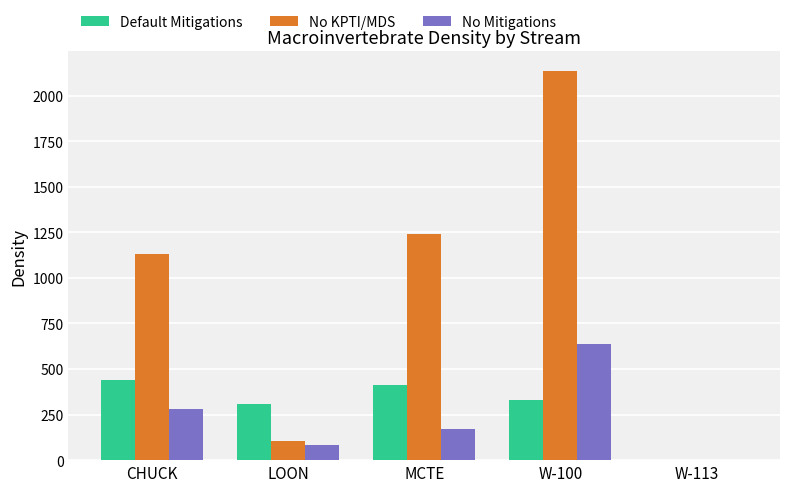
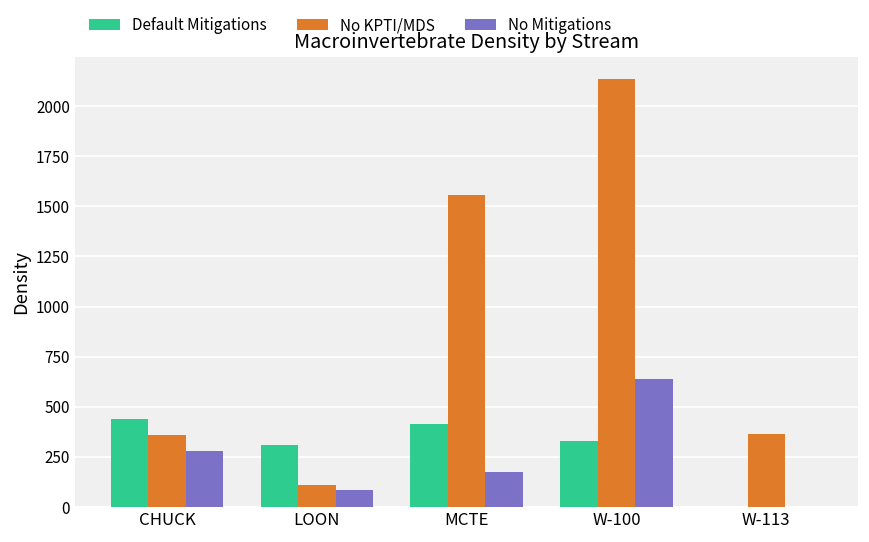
  {
    "Default Mitigations": {
      "CHUCK": 440,
      "LOON": 310,
      "MCTE": 410,
      "W-100": 330,
      "W-113": 0
    },
    "No KPTI/MDS": {
-     "CHUCK": 1130,
+     "CHUCK": 360,
      "LOON": 110,
-     "MCTE": 1240,
+     "MCTE": 1560,
      "W-100": 2140,
-     "W-113": 0
+     "W-113": 360
    },
    "No Mitigations": {
      "CHUCK": 280,
      "LOON": 90,
      "MCTE": 170,
      "W-100": 640,
      "W-113": 0
    }
  }
